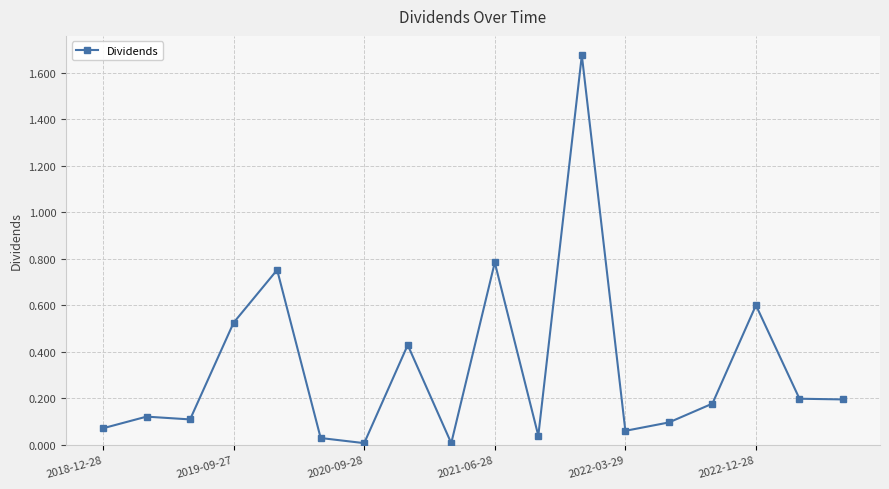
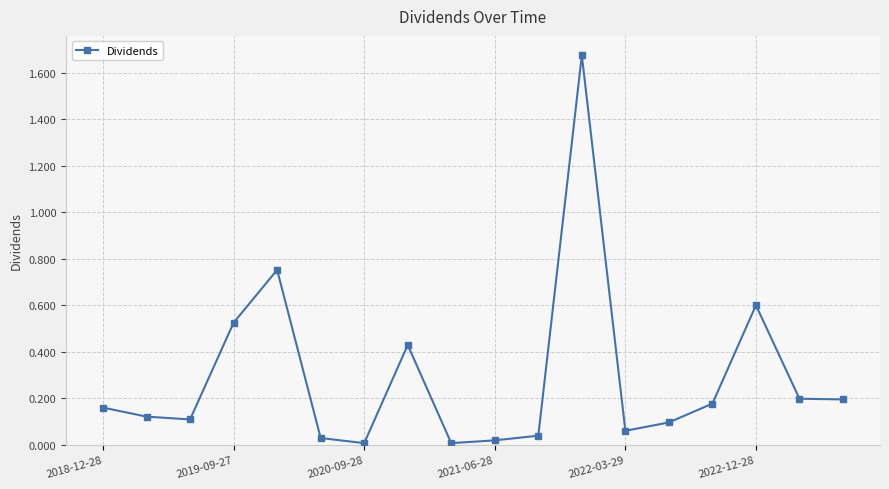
  {
-   "2018-12-28": 0.07,
+   "2018-12-28": 0.16,
    "2019-09-27": 0.53,
    "2020-09-28": 0.01,
-   "2021-06-28": 0.78,
+   "2021-06-28": 0.02,
    "2022-03-29": 0.06,
    "2022-12-28": 0.60
  }
